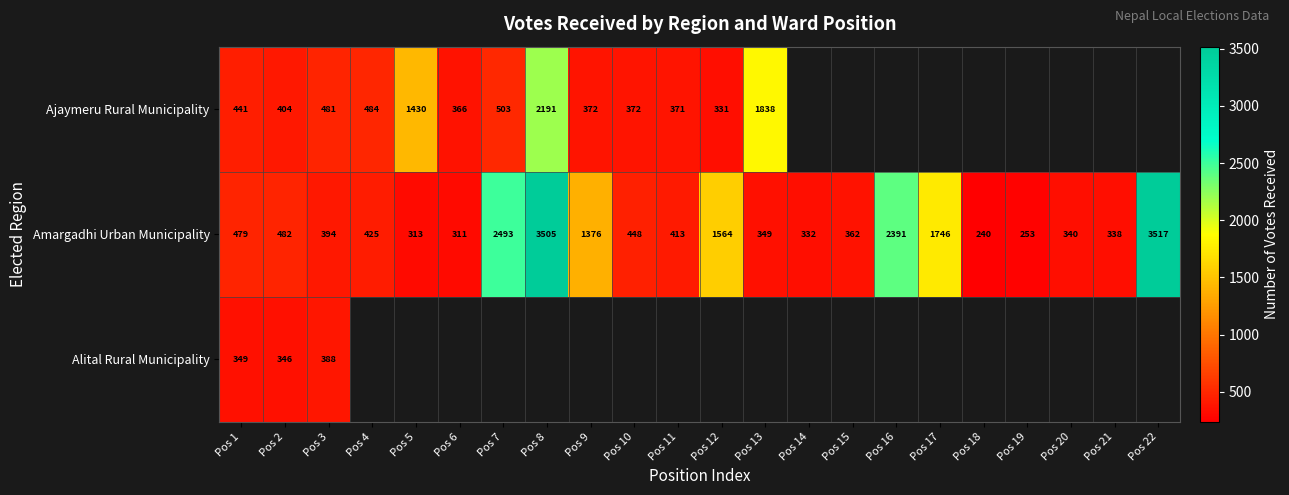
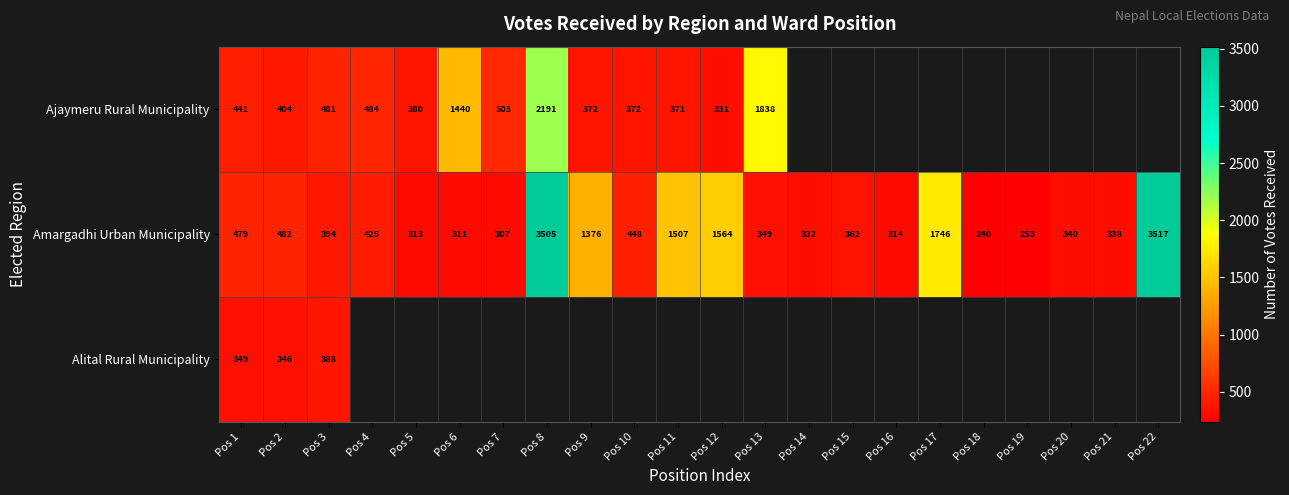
  {
    "Ajaymeru Rural Municipality": {
      "Pos 1": 441,
      "Pos 2": 404,
      "Pos 3": 481,
      "Pos 4": 484,
-     "Pos 5": 1430,
-     "Pos 6": 366,
+     "Pos 5": 380,
+     "Pos 6": 1440,
      "Pos 7": 503,
      "Pos 8": 2191,
      "Pos 9": 372,
      "Pos 10": 372,
      "Pos 11": 371,
      "Pos 12": 331,
      "Pos 13": 1838
    },
    "Amargadhi Urban Municipality": {
      "Pos 1": 479,
      "Pos 2": 482,
      "Pos 3": 394,
      "Pos 4": 425,
      "Pos 5": 313,
      "Pos 6": 311,
-     "Pos 7": 2493,
+     "Pos 7": 307,
      "Pos 8": 3505,
      "Pos 9": 1376,
      "Pos 10": 448,
-     "Pos 11": 413,
+     "Pos 11": 1507,
      "Pos 12": 1564,
      "Pos 13": 349,
      "Pos 14": 332,
      "Pos 15": 362,
-     "Pos 16": 2391,
+     "Pos 16": 314,
      "Pos 17": 1746,
      "Pos 18": 240,
      "Pos 19": 253,
      "Pos 20": 340,
      "Pos 21": 338,
      "Pos 22": 3517
    },
    "Alital Rural Municipality": {
      "Pos 1": 349,
      "Pos 2": 346,
      "Pos 3": 388
    }
  }
